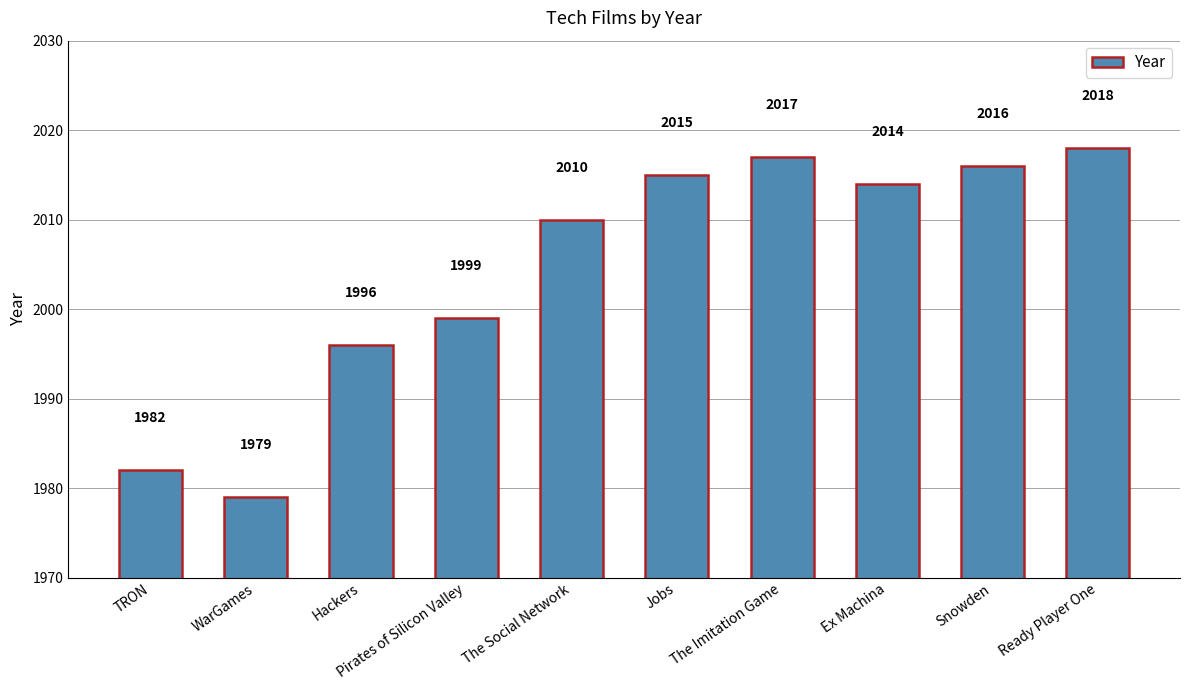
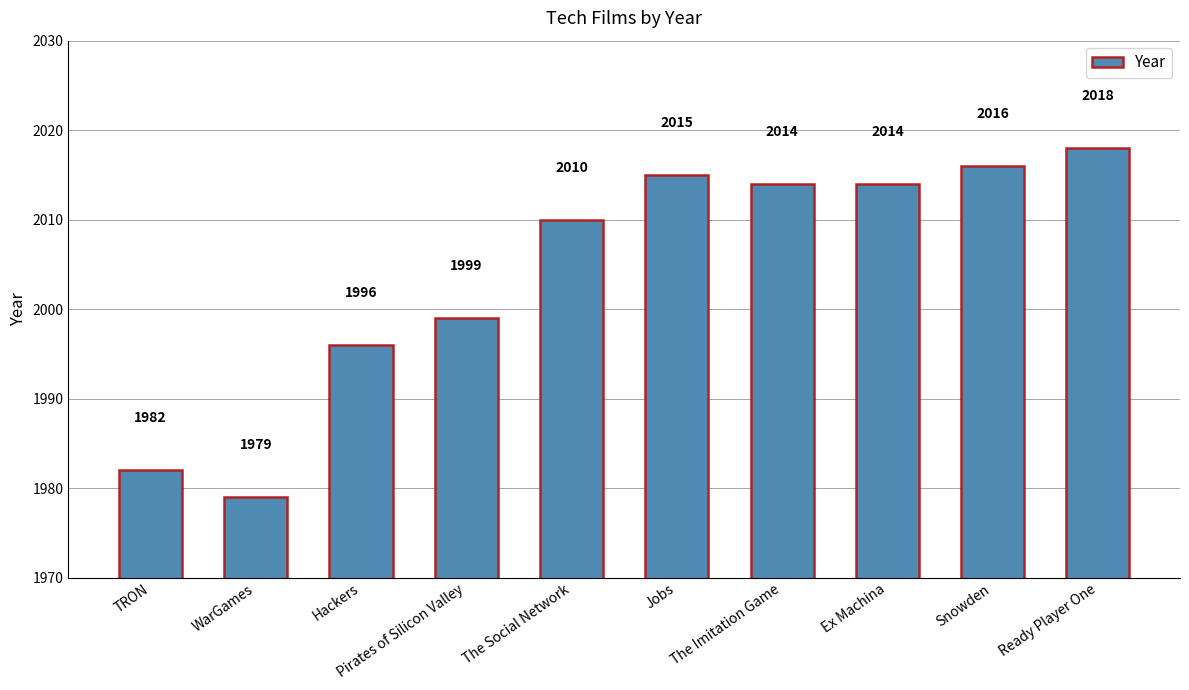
  {
-   "The Imitation Game": 2017
+   "The Imitation Game": 2014
  }
